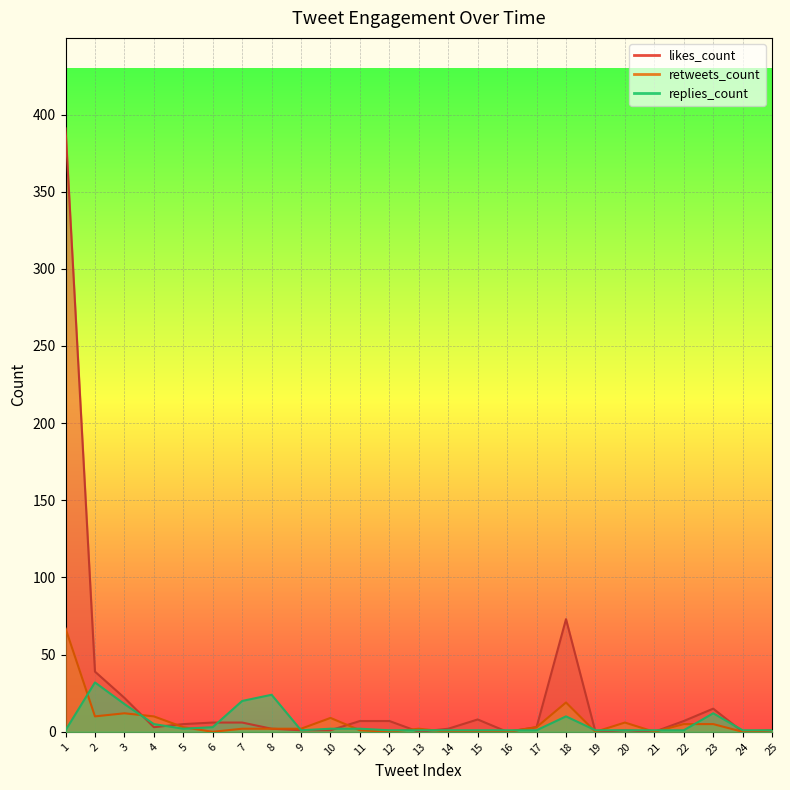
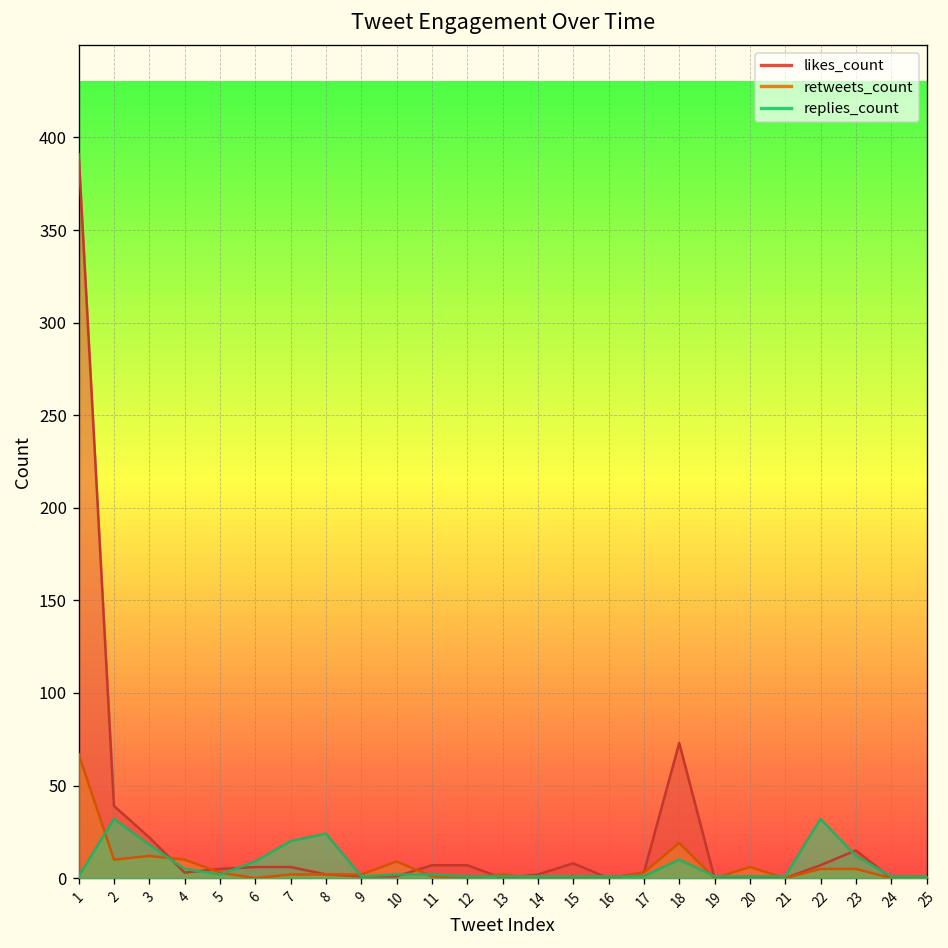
  {
    "replies_count": {
      "1": 1,
      "2": 32,
      "3": 18,
      "4": 5,
-     "6": 3,
+     "6": 9,
      "7": 20,
      "8": 24,
      "17": 1,
      "18": 10,
-     "22": 1,
+     "22": 32,
      "23": 12
    }
  }
